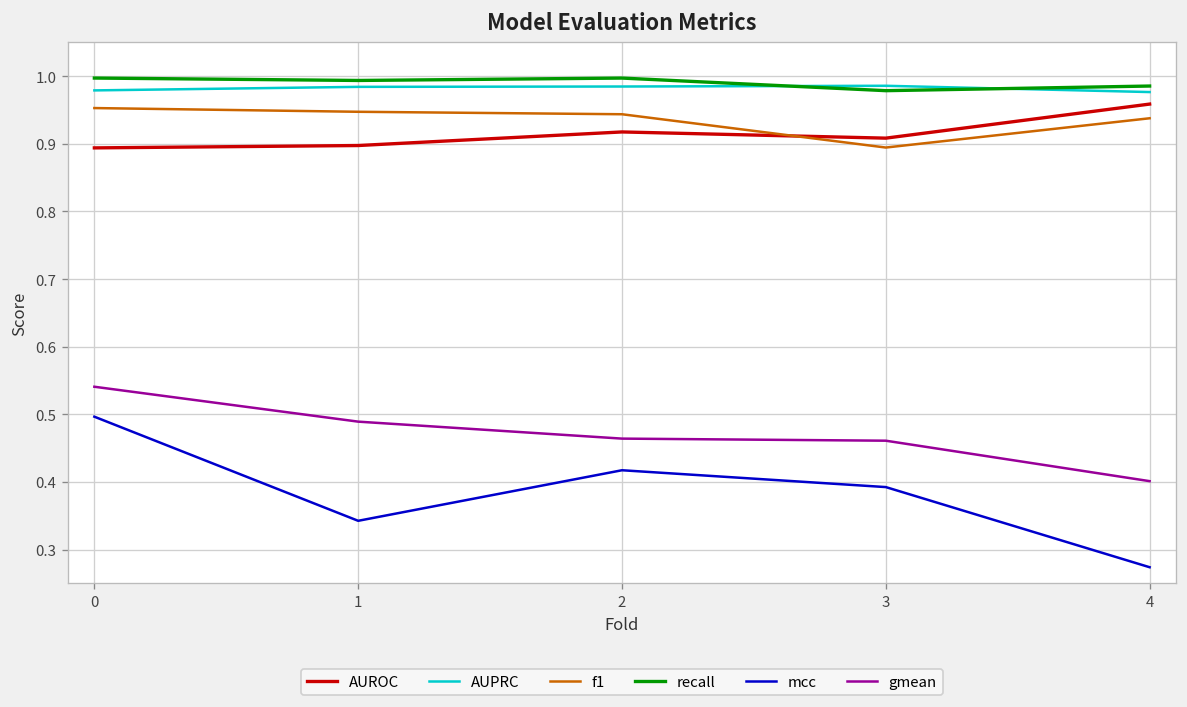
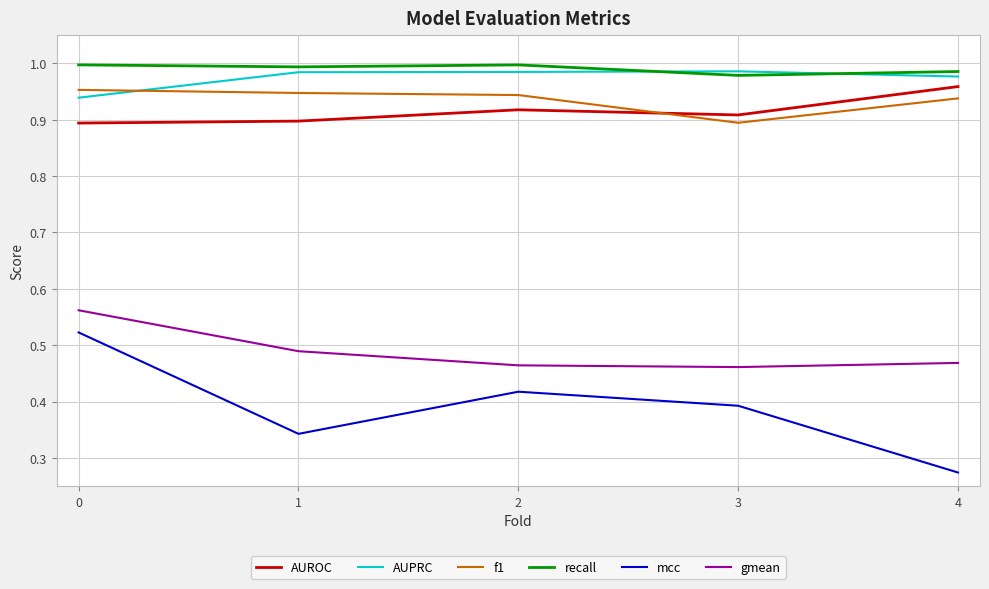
  {
    "AUROC": {
      "0": 0.89,
      "1": 0.90,
      "2": 0.92,
      "3": 0.91,
      "4": 0.96
    },
    "AUPRC": {
-     "0": 0.98,
+     "0": 0.94,
      "1": 0.98,
      "2": 0.98,
      "3": 0.99,
      "4": 0.98
    },
    "f1": {
      "0": 0.95,
      "1": 0.95,
      "2": 0.94,
      "3": 0.89,
      "4": 0.94
    },
    "recall": {
      "0": 1.00,
      "1": 0.99,
      "2": 1.00,
      "3": 0.98,
      "4": 0.99
    },
    "mcc": {
-     "0": 0.50,
+     "0": 0.52,
      "1": 0.34,
      "2": 0.42,
      "3": 0.39,
      "4": 0.27
    },
    "gmean": {
-     "0": 0.54,
+     "0": 0.56,
      "1": 0.49,
      "2": 0.46,
      "3": 0.46,
-     "4": 0.40
+     "4": 0.47
    }
  }
